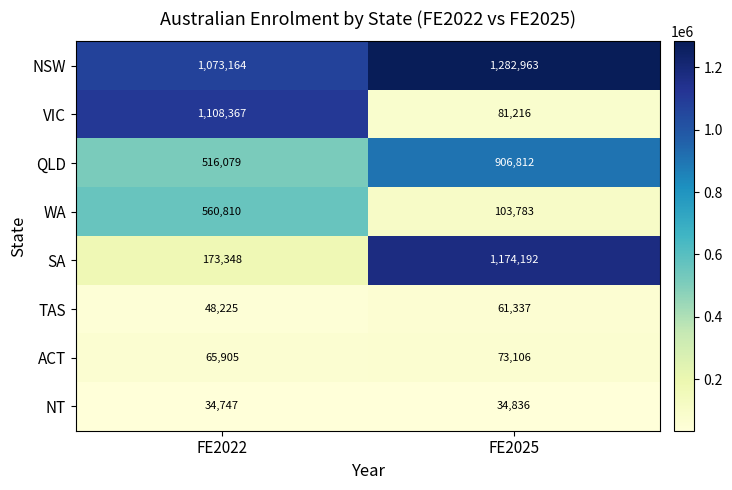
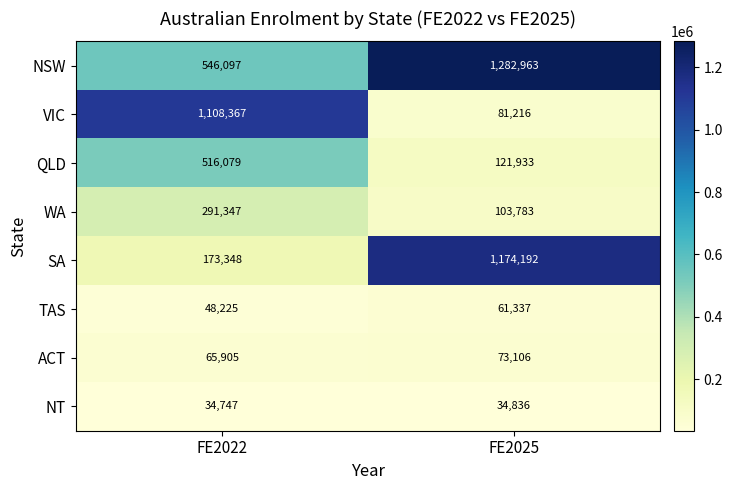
  {
    "NSW": {
-     "FE2022": "1,073,164",
+     "FE2022": "546,097",
      "FE2025": "1,282,963"
    },
    "VIC": {
      "FE2022": "1,108,367",
      "FE2025": "81,216"
    },
    "QLD": {
      "FE2022": "516,079",
-     "FE2025": "906,812"
+     "FE2025": "121,933"
    },
    "WA": {
-     "FE2022": "560,810",
+     "FE2022": "291,347",
      "FE2025": "103,783"
    },
    "SA": {
      "FE2022": "173,348",
      "FE2025": "1,174,192"
    },
    "TAS": {
      "FE2022": "48,225",
      "FE2025": "61,337"
    },
    "ACT": {
      "FE2022": "65,905",
      "FE2025": "73,106"
    },
    "NT": {
      "FE2022": "34,747",
      "FE2025": "34,836"
    }
  }
